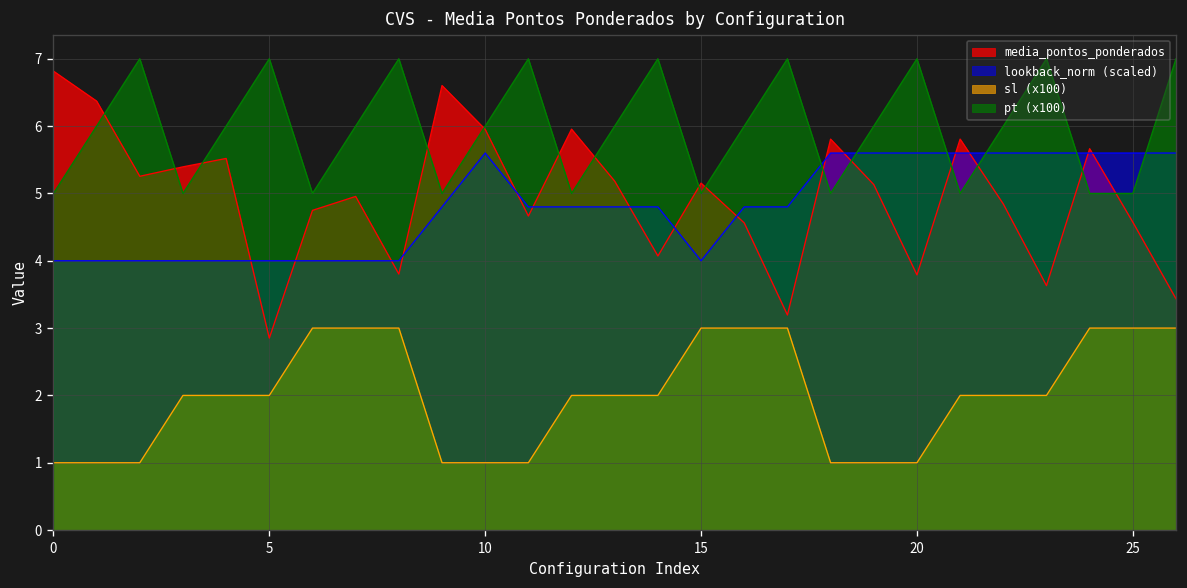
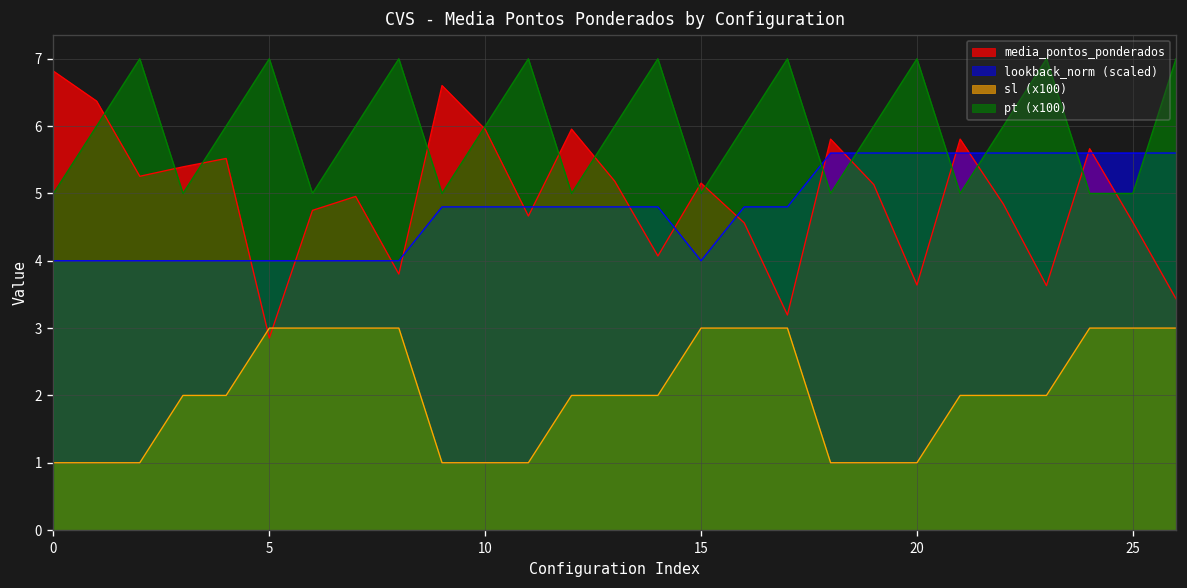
  {
    "media_pontos_ponderados": {
      "0": 6.8,
      "5": 2.9,
      "10": 6.0,
      "15": 5.2,
-     "20": 3.8,
+     "20": 3.6,
      "25": 4.6
    },
    "lookback_norm (scaled)": {
      "0": 4.0,
      "5": 4.0,
-     "10": 5.6,
+     "10": 4.8,
      "15": 4.0,
      "20": 5.6,
      "25": 5.6
    },
    "sl (x100)": {
      "0": 1.0,
-     "5": 2.0,
+     "5": 3.0,
      "10": 1.0,
      "15": 3.0,
      "20": 1.0,
      "25": 3.0
    },
    "pt (x100)": {
      "0": 5.0,
      "5": 7.0,
      "10": 6.0,
      "15": 5.0,
      "20": 7.0,
      "25": 5.0
    }
  }
